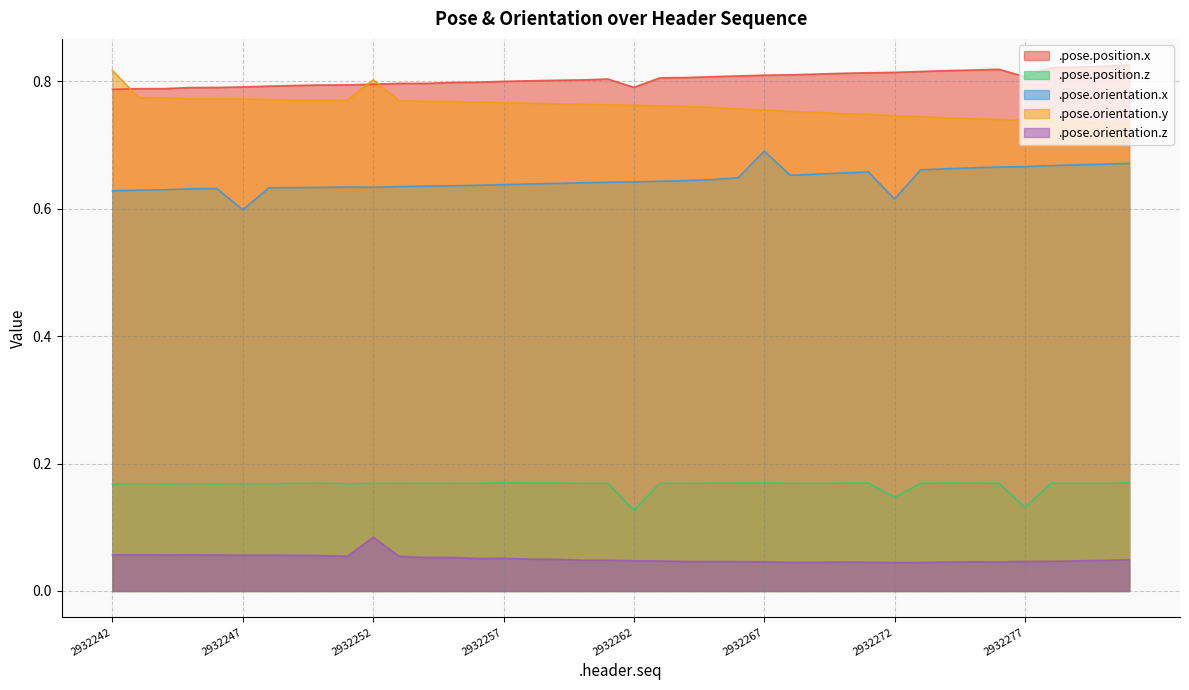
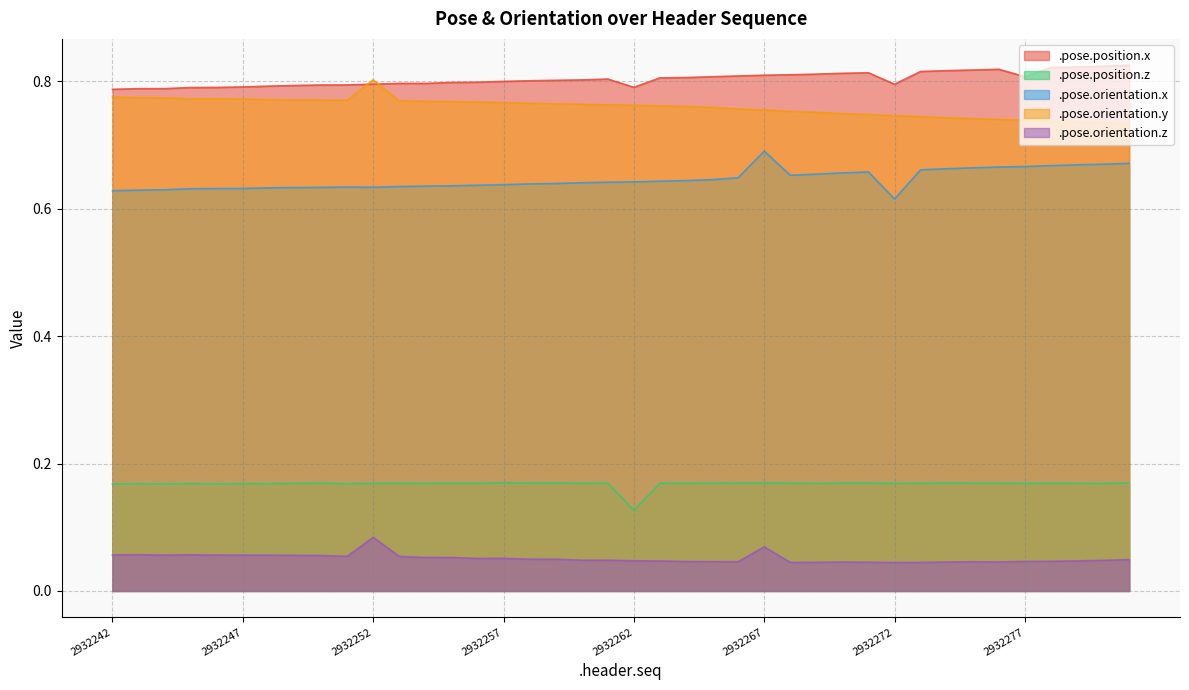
  {
    ".pose.position.x": {
      "2932242": 0.79,
      "2932247": 0.79,
      "2932252": 0.80,
      "2932257": 0.80,
      "2932262": 0.79,
      "2932267": 0.81,
-     "2932272": 0.81
+     "2932272": 0.80
    },
    ".pose.position.z": {
      "2932242": 0.17,
      "2932247": 0.17,
      "2932252": 0.17,
      "2932257": 0.17,
      "2932262": 0.13,
      "2932267": 0.17,
-     "2932272": 0.15,
-     "2932277": 0.13
+     "2932272": 0.17,
+     "2932277": 0.17
    },
    ".pose.orientation.x": {
      "2932242": 0.63,
-     "2932247": 0.60,
+     "2932247": 0.63,
      "2932252": 0.63,
      "2932257": 0.64,
      "2932262": 0.64,
      "2932267": 0.69,
      "2932272": 0.62,
      "2932277": 0.67
    },
    ".pose.orientation.y": {
-     "2932242": 0.82,
+     "2932242": 0.78,
      "2932247": 0.77,
      "2932252": 0.80,
      "2932257": 0.77,
      "2932262": 0.76,
      "2932267": 0.75,
      "2932272": 0.75
    },
    ".pose.orientation.z": {
      "2932242": 0.06,
      "2932247": 0.06,
      "2932252": 0.08,
      "2932257": 0.05,
      "2932262": 0.05,
-     "2932267": 0.05,
+     "2932267": 0.07,
      "2932272": 0.04,
      "2932277": 0.05
    }
  }
